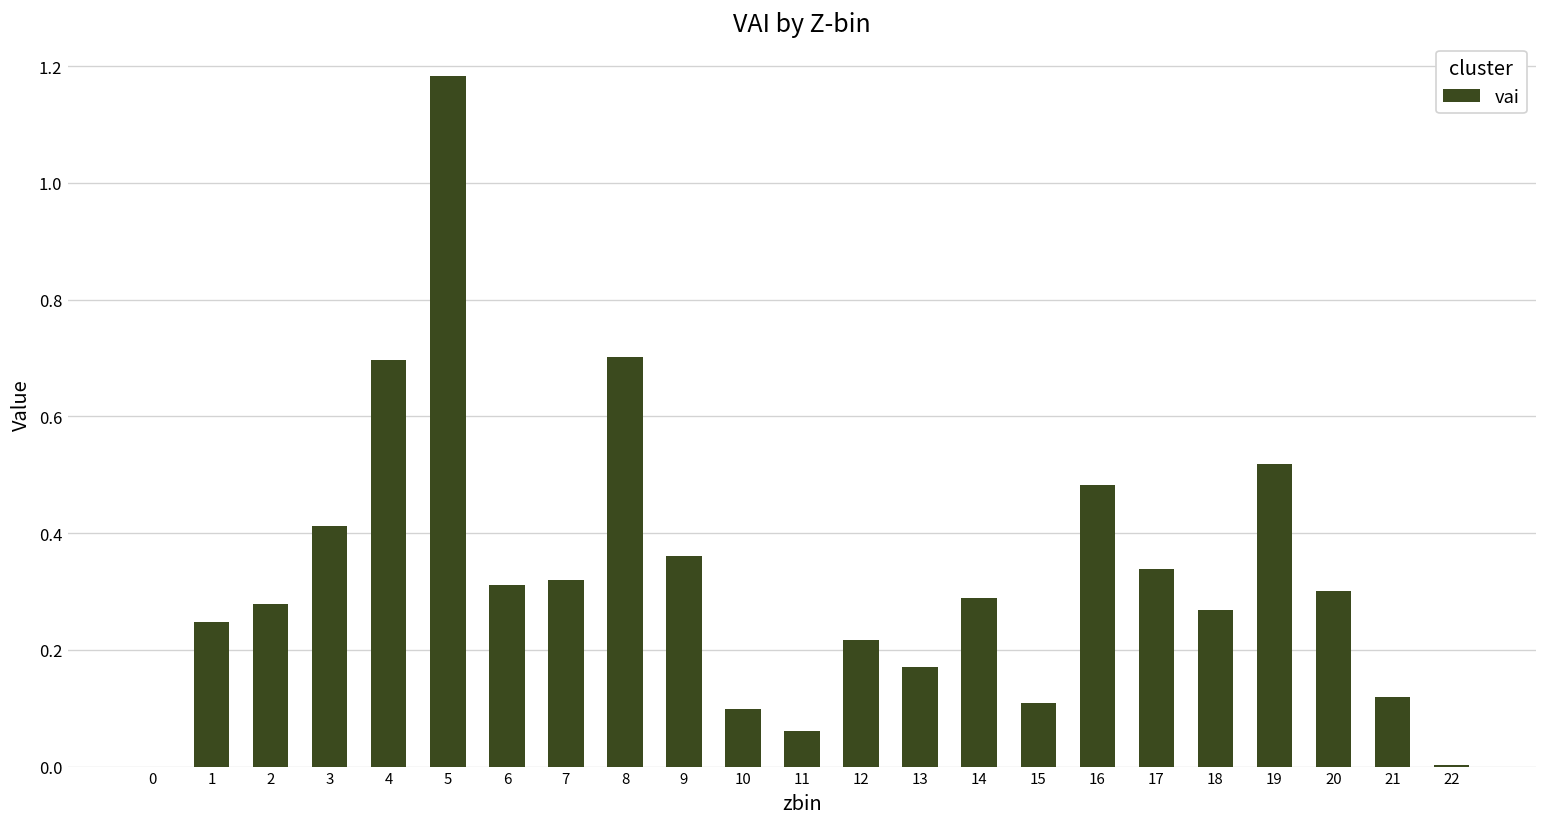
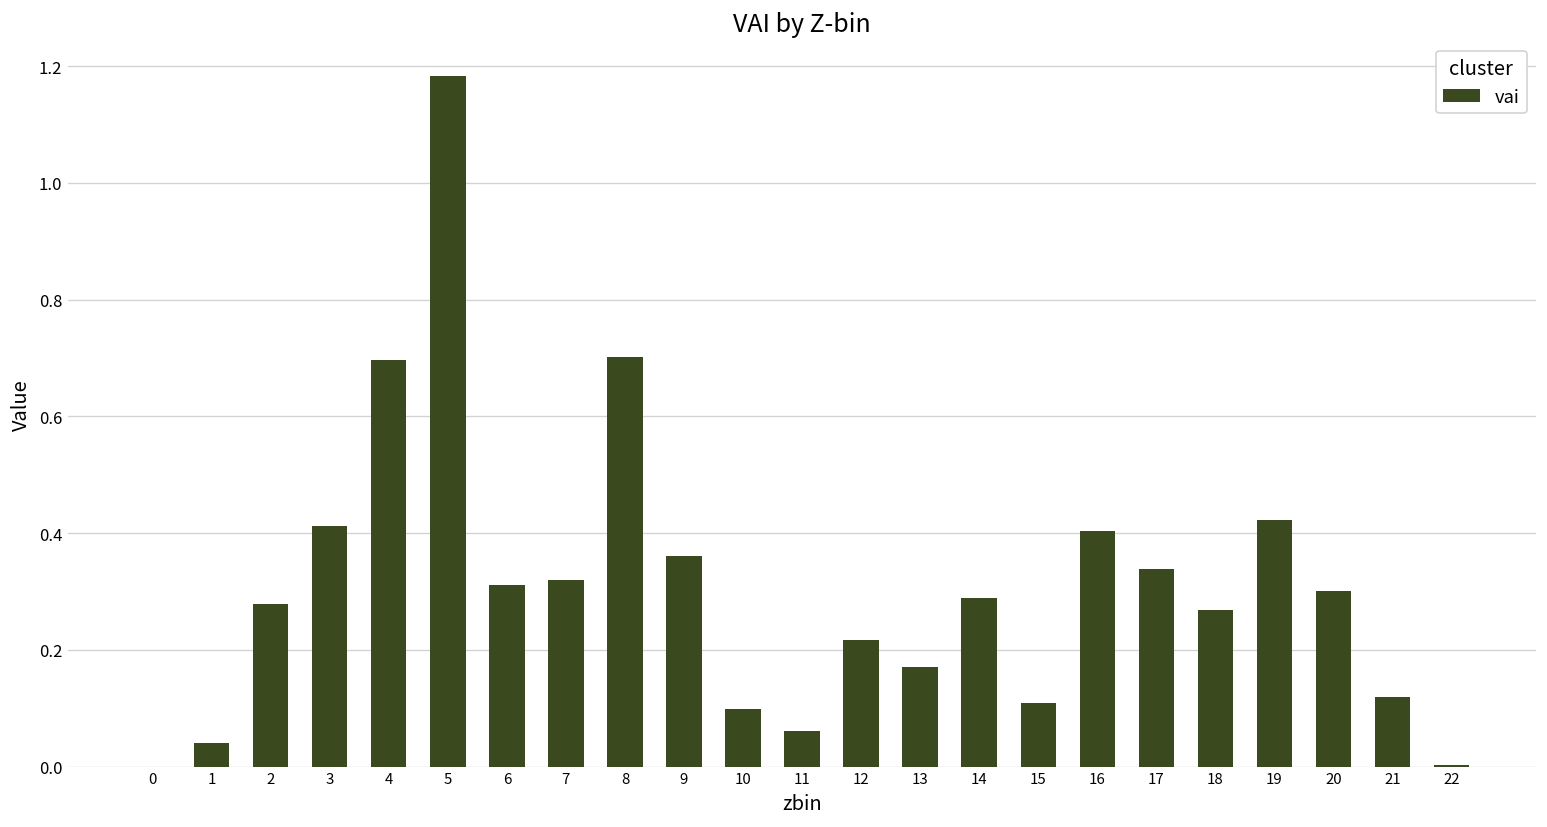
  {
    "0": 0.00,
-   "1": 0.25,
+   "1": 0.04,
    "2": 0.28,
    "3": 0.41,
    "4": 0.70,
    "5": 1.18,
    "6": 0.31,
    "7": 0.32,
    "8": 0.70,
    "9": 0.36,
    "10": 0.10,
    "11": 0.06,
    "12": 0.22,
    "13": 0.17,
    "14": 0.29,
    "15": 0.11,
-   "16": 0.48,
+   "16": 0.40,
    "17": 0.34,
    "18": 0.27,
-   "19": 0.52,
+   "19": 0.42,
    "20": 0.30,
    "21": 0.12
  }
